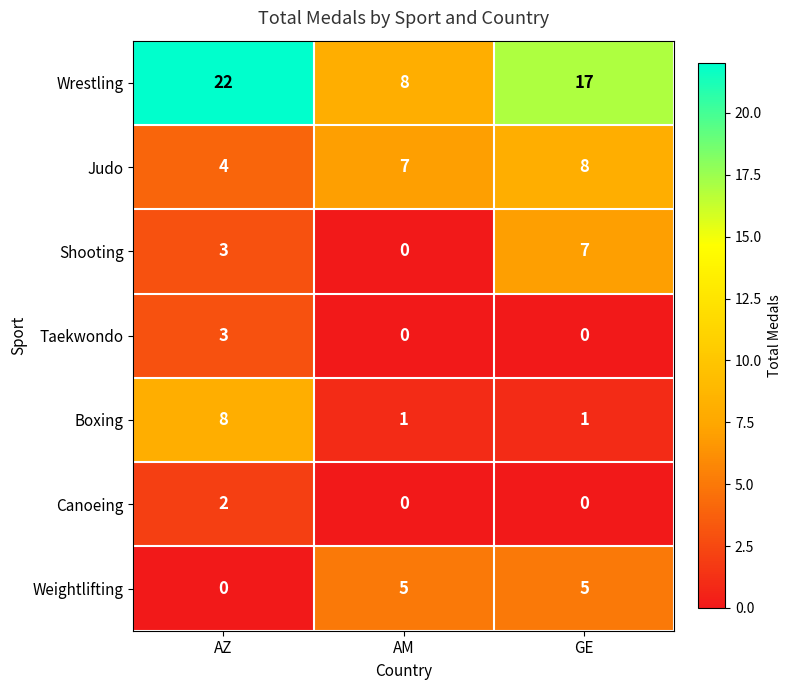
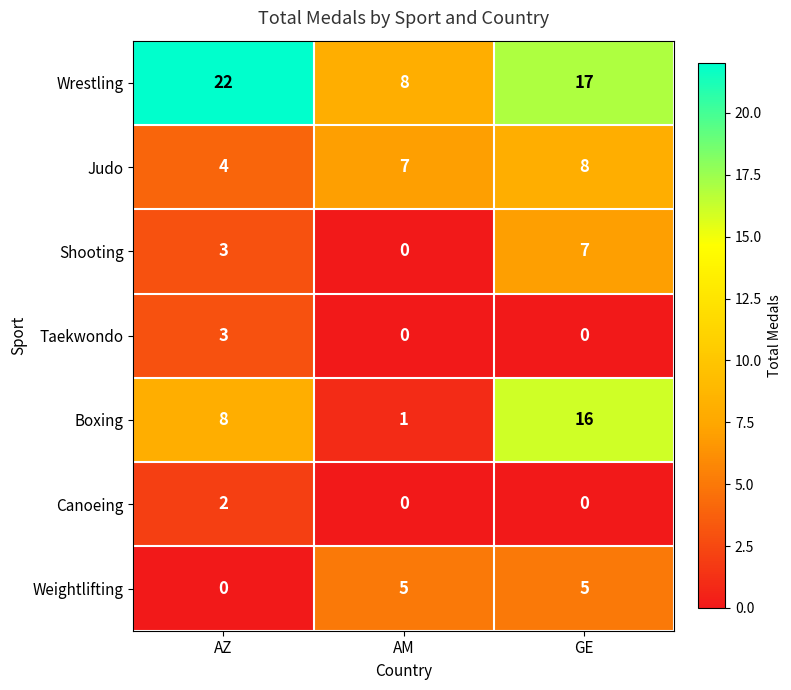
  {
    "Wrestling": {
      "AZ": 22,
      "AM": 8,
      "GE": 17
    },
    "Judo": {
      "AZ": 4,
      "AM": 7,
      "GE": 8
    },
    "Shooting": {
      "AZ": 3,
      "AM": 0,
      "GE": 7
    },
    "Taekwondo": {
      "AZ": 3,
      "AM": 0,
      "GE": 0
    },
    "Boxing": {
      "AZ": 8,
      "AM": 1,
-     "GE": 1
+     "GE": 16
    },
    "Canoeing": {
      "AZ": 2,
      "AM": 0,
      "GE": 0
    },
    "Weightlifting": {
      "AZ": 0,
      "AM": 5,
      "GE": 5
    }
  }
